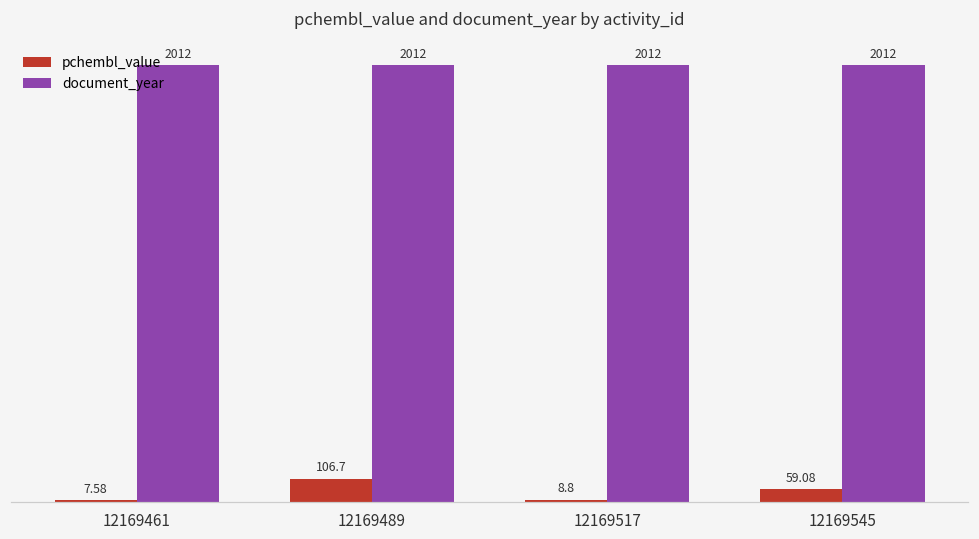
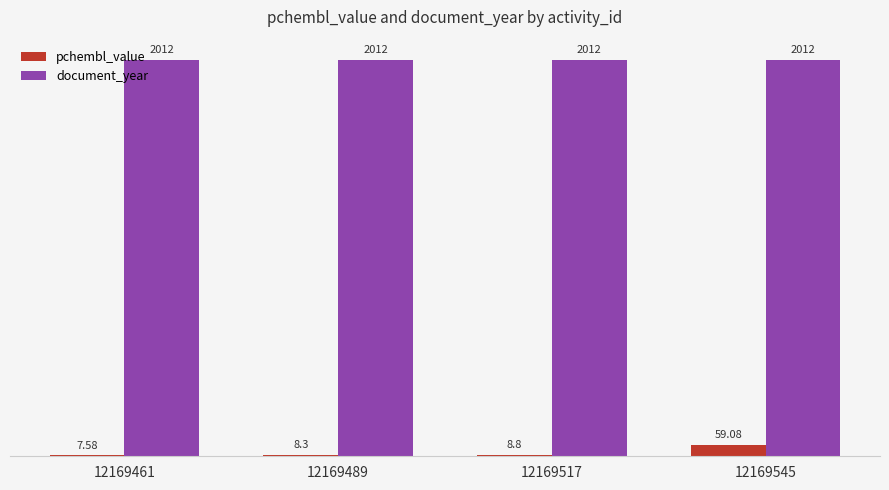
  {
    "pchembl_value": {
      "12169461": 7.58,
-     "12169489": 106.7,
+     "12169489": 8.3,
      "12169517": 8.8,
      "12169545": 59.08
    },
    "document_year": {
      "12169461": 2012,
      "12169489": 2012,
      "12169517": 2012,
      "12169545": 2012
    }
  }
